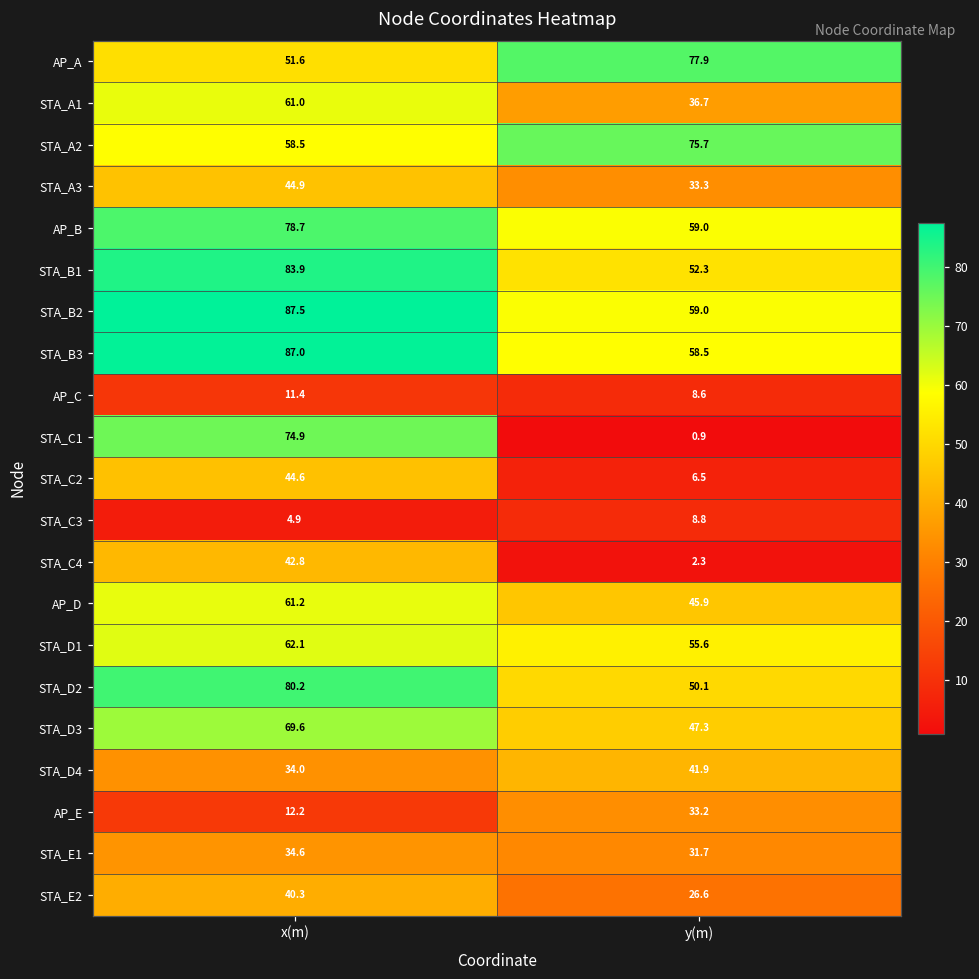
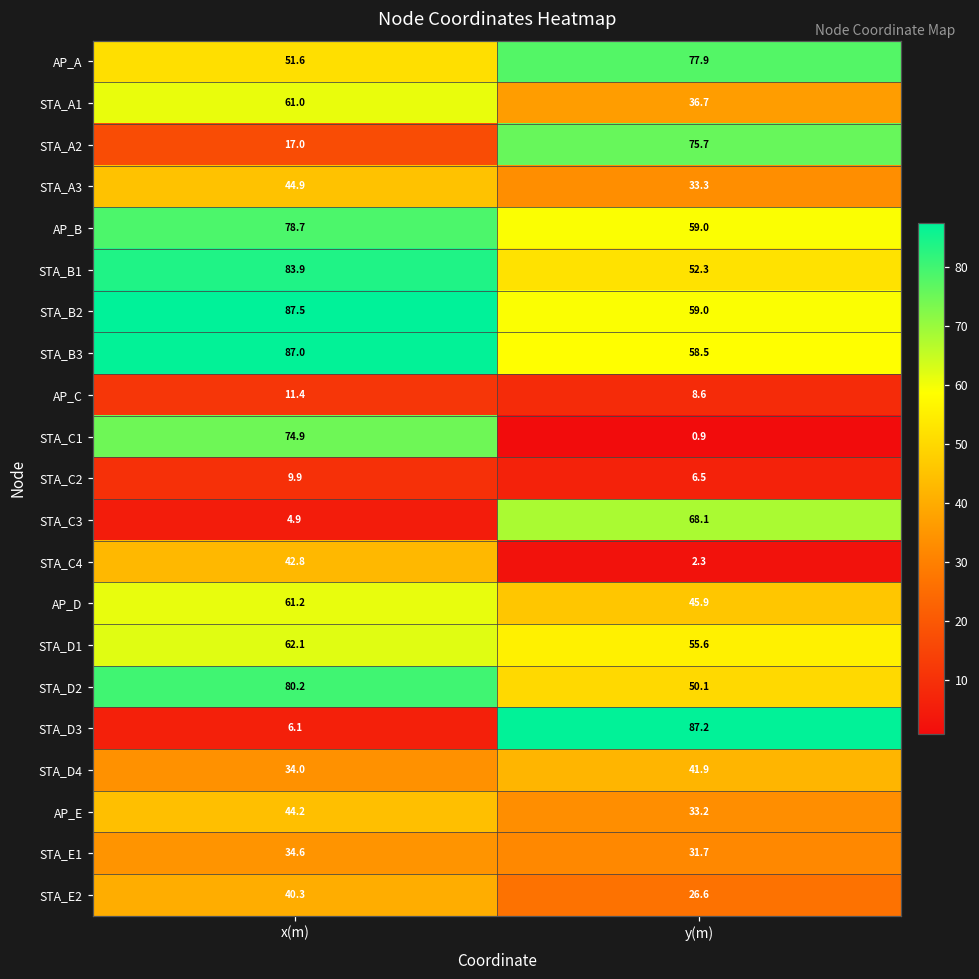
  {
    "AP_A": {
      "x(m)": 51.6,
      "y(m)": 77.9
    },
    "STA_A1": {
      "x(m)": 61.0,
      "y(m)": 36.7
    },
    "STA_A2": {
-     "x(m)": 58.5,
+     "x(m)": 17.0,
      "y(m)": 75.7
    },
    "STA_A3": {
      "x(m)": 44.9,
      "y(m)": 33.3
    },
    "AP_B": {
      "x(m)": 78.7,
      "y(m)": 59.0
    },
    "STA_B1": {
      "x(m)": 83.9,
      "y(m)": 52.3
    },
    "STA_B2": {
      "x(m)": 87.5,
      "y(m)": 59.0
    },
    "STA_B3": {
      "x(m)": 87.0,
      "y(m)": 58.5
    },
    "AP_C": {
      "x(m)": 11.4,
      "y(m)": 8.6
    },
    "STA_C1": {
      "x(m)": 74.9,
      "y(m)": 0.9
    },
    "STA_C2": {
-     "x(m)": 44.6,
+     "x(m)": 9.9,
      "y(m)": 6.5
    },
    "STA_C3": {
      "x(m)": 4.9,
-     "y(m)": 8.8
+     "y(m)": 68.1
    },
    "STA_C4": {
      "x(m)": 42.8,
      "y(m)": 2.3
    },
    "AP_D": {
      "x(m)": 61.2,
      "y(m)": 45.9
    },
    "STA_D1": {
      "x(m)": 62.1,
      "y(m)": 55.6
    },
    "STA_D2": {
      "x(m)": 80.2,
      "y(m)": 50.1
    },
    "STA_D3": {
-     "x(m)": 69.6,
-     "y(m)": 47.3
+     "x(m)": 6.1,
+     "y(m)": 87.2
    },
    "STA_D4": {
      "x(m)": 34.0,
      "y(m)": 41.9
    },
    "AP_E": {
-     "x(m)": 12.2,
+     "x(m)": 44.2,
      "y(m)": 33.2
    },
    "STA_E1": {
      "x(m)": 34.6,
      "y(m)": 31.7
    },
    "STA_E2": {
      "x(m)": 40.3,
      "y(m)": 26.6
    }
  }
